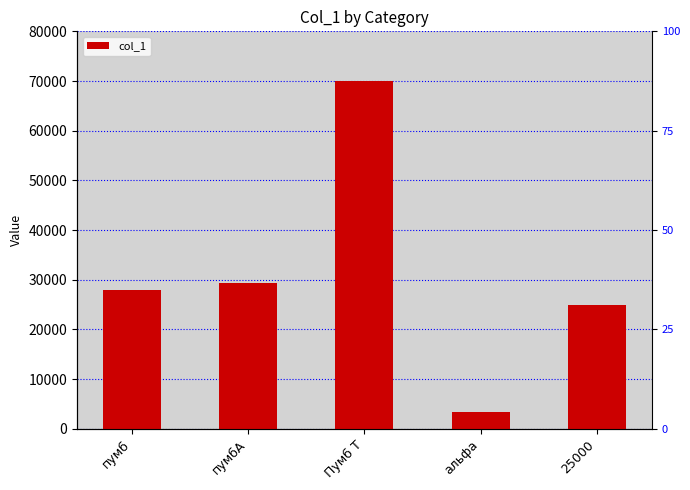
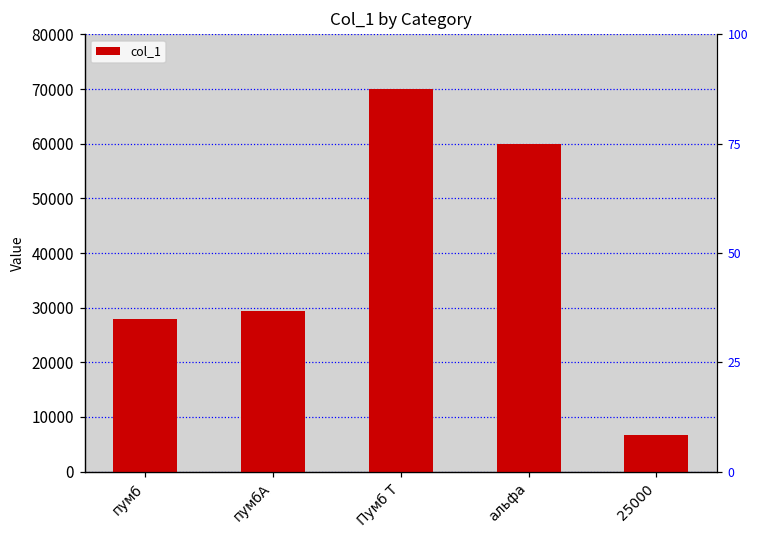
  {
    "пумб": 28000,
    "пумбА": 29000,
    "Пумб Т": 70000,
-   "альфа": 3000,
-   "25000": 25000
+   "альфа": 60000,
+   "25000": 7000
  }
